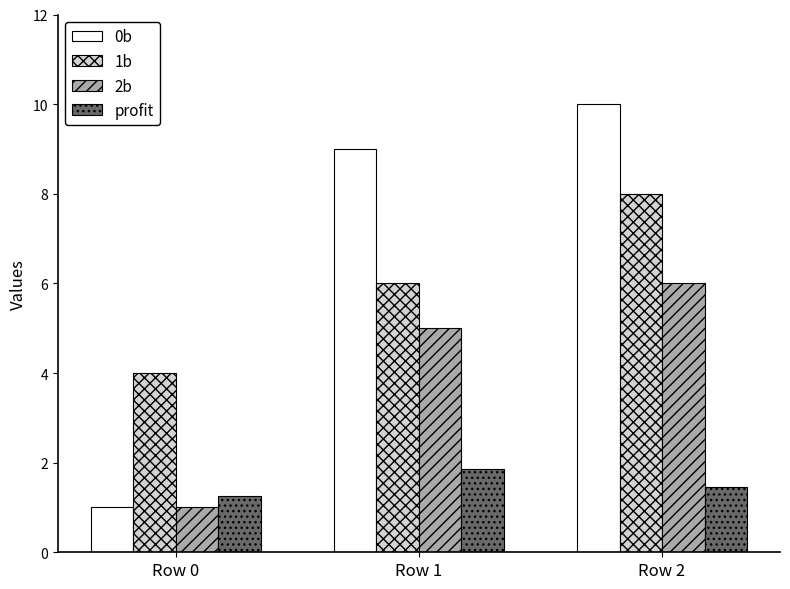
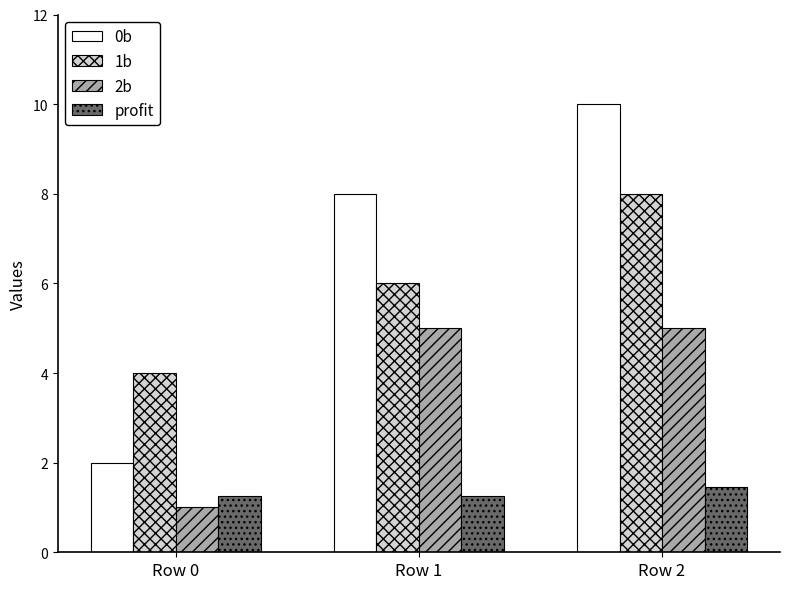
  {
    "0b": {
-     "Row 0": 1,
-     "Row 1": 9,
+     "Row 0": 2,
+     "Row 1": 8,
      "Row 2": 10
    },
    "1b": {
      "Row 0": 4.0,
      "Row 1": 6.0,
      "Row 2": 8.0
    },
    "2b": {
      "Row 0": 1,
      "Row 1": 5,
-     "Row 2": 6
+     "Row 2": 5
    },
    "profit": {
      "Row 0": 1.3,
-     "Row 1": 1.8,
+     "Row 1": 1.3,
      "Row 2": 1.5
    }
  }
